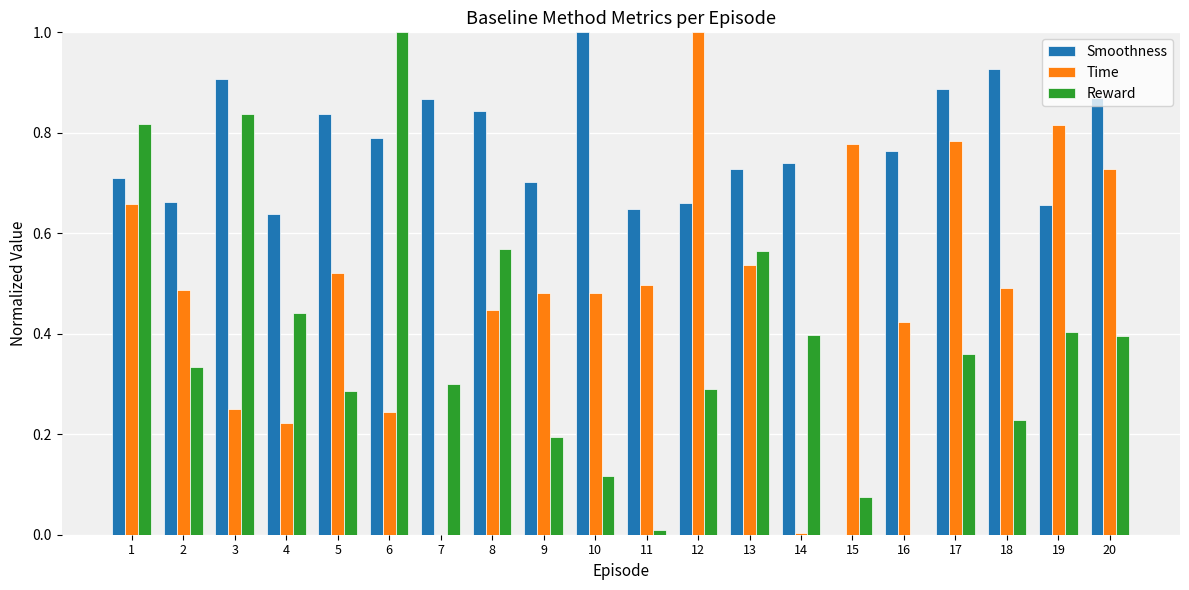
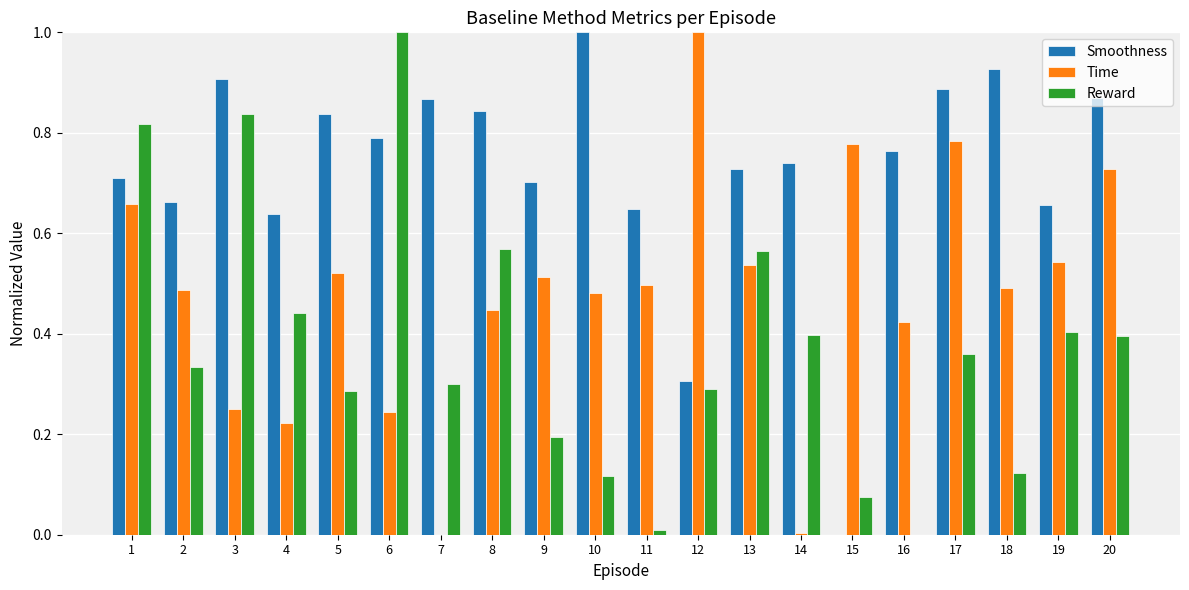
  {
    "Smoothness": {
      "1": 0.71,
      "2": 0.66,
      "3": 0.91,
      "4": 0.64,
      "5": 0.84,
      "6": 0.79,
      "7": 0.87,
      "8": 0.84,
      "9": 0.70,
      "10": 1.00,
      "11": 0.65,
-     "12": 0.66,
+     "12": 0.31,
      "13": 0.73,
      "14": 0.74,
      "15": 0.00,
      "16": 0.76,
      "17": 0.89,
      "18": 0.93,
      "19": 0.66
    },
    "Time": {
      "1": 0.66,
      "2": 0.49,
      "3": 0.25,
      "4": 0.22,
      "5": 0.52,
      "6": 0.24,
      "7": 0.00,
      "8": 0.45,
-     "9": 0.48,
+     "9": 0.51,
      "10": 0.48,
      "11": 0.50,
      "12": 1.00,
      "13": 0.54,
      "15": 0.78,
      "16": 0.42,
      "17": 0.78,
      "18": 0.49,
-     "19": 0.82,
+     "19": 0.54,
      "20": 0.73
    },
    "Reward": {
      "1": 0.82,
      "2": 0.33,
      "3": 0.84,
      "4": 0.44,
      "5": 0.29,
      "6": 1.00,
      "7": 0.30,
      "8": 0.57,
      "9": 0.19,
      "10": 0.12,
      "11": 0.01,
      "12": 0.29,
      "13": 0.57,
      "14": 0.40,
      "15": 0.08,
      "16": 0.00,
      "17": 0.36,
-     "18": 0.23,
+     "18": 0.12,
      "19": 0.40,
      "20": 0.39
    }
  }
